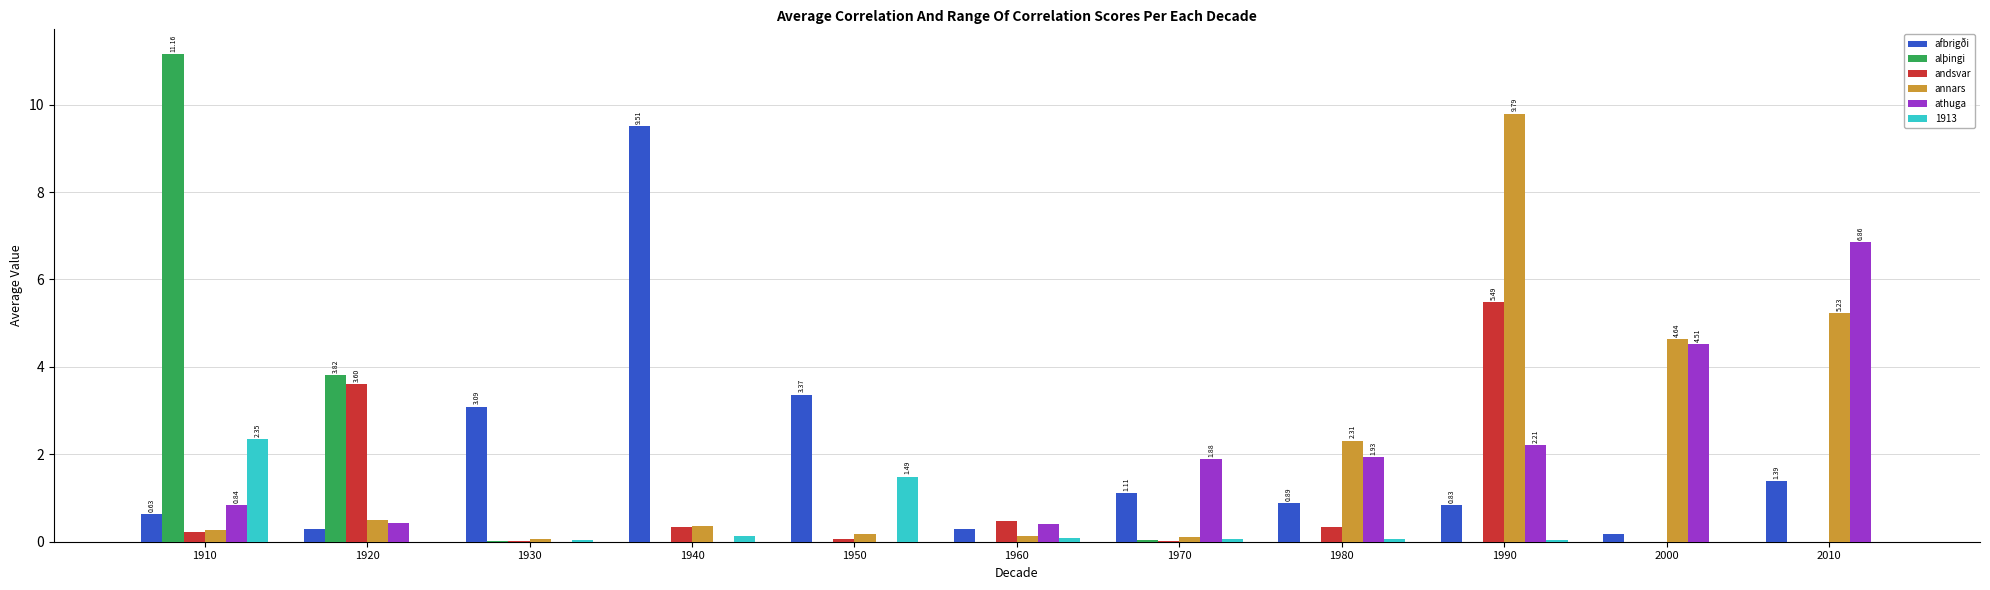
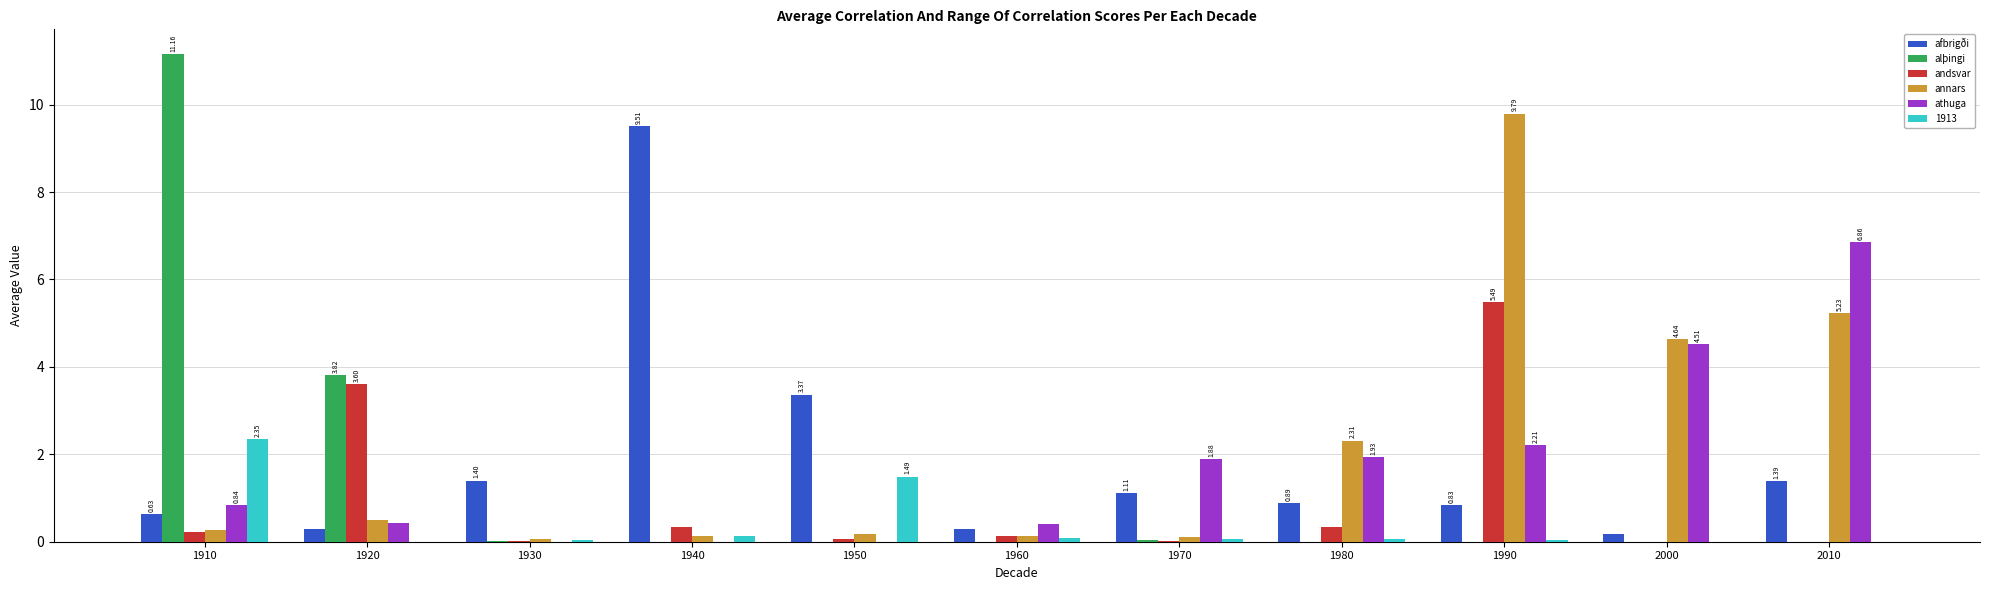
  {
    "afbrigði": {
      "1910": 0.63,
-     "1930": 3.09,
+     "1930": 1.40,
      "1940": 9.51,
      "1950": 3.37,
      "1970": 1.11,
      "1980": 0.89,
      "1990": 0.83,
      "2010": 1.39
    },
    "alþingi": {
      "1910": 11.16,
      "1920": 3.82
    },
    "andsvar": {
      "1910": 0.2,
      "1940": 0.3,
      "1950": 0.1,
-     "1960": 0.5,
+     "1960": 0.1,
      "1980": 0.3,
      "2000": 0.0,
      "2010": 0.0
    },
    "annars": {
      "1910": 0.3,
      "1920": 0.5,
-     "1940": 0.4,
+     "1940": 0.1,
      "1950": 0.2,
      "1960": 0.1,
      "1970": 0.1
    },
    "athuga": {
      "1910": 0.84,
      "1970": 1.88,
      "1980": 1.93,
      "1990": 2.21,
      "2000": 4.51,
      "2010": 6.86
    },
    "1913": {
      "1910": 2.35,
      "1950": 1.49
    }
  }
